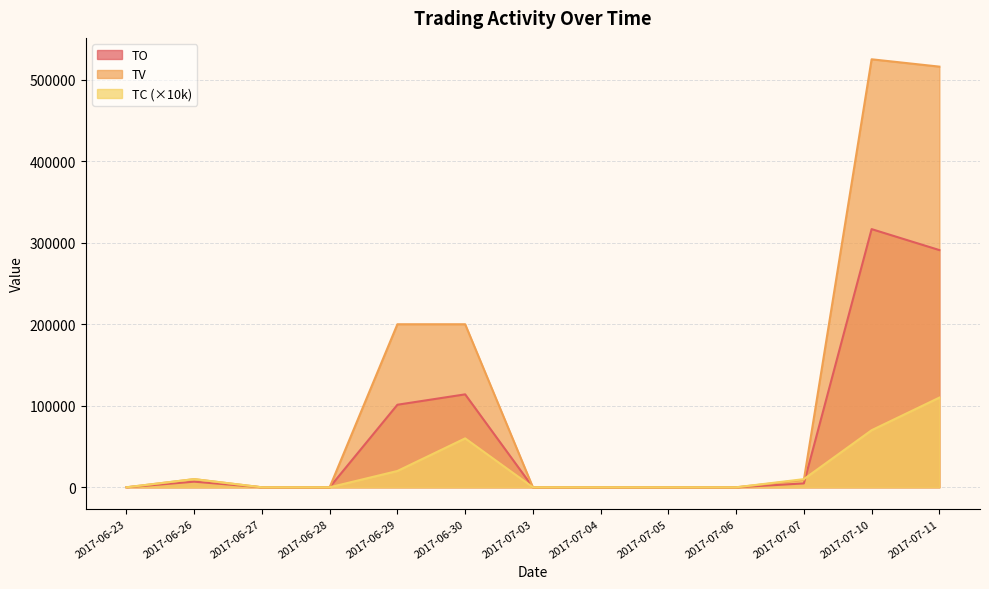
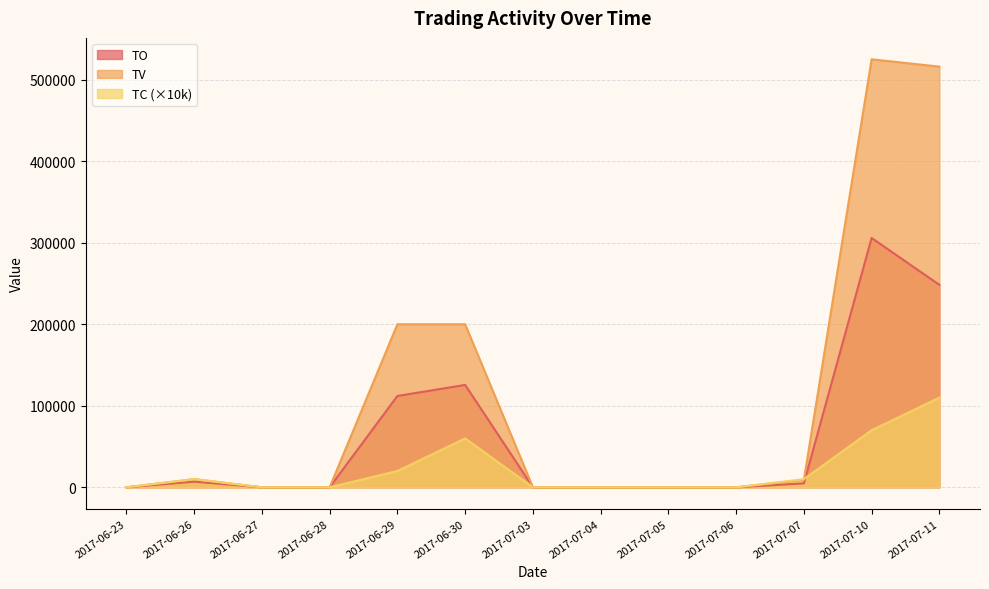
  {
    "TO": {
      "2017-06-26": 10000,
-     "2017-06-29": 100000,
-     "2017-06-30": 110000,
+     "2017-06-29": 110000,
+     "2017-06-30": 130000,
      "2017-07-07": 0,
-     "2017-07-10": 320000,
-     "2017-07-11": 290000
+     "2017-07-10": 310000,
+     "2017-07-11": 250000
    }
  }
